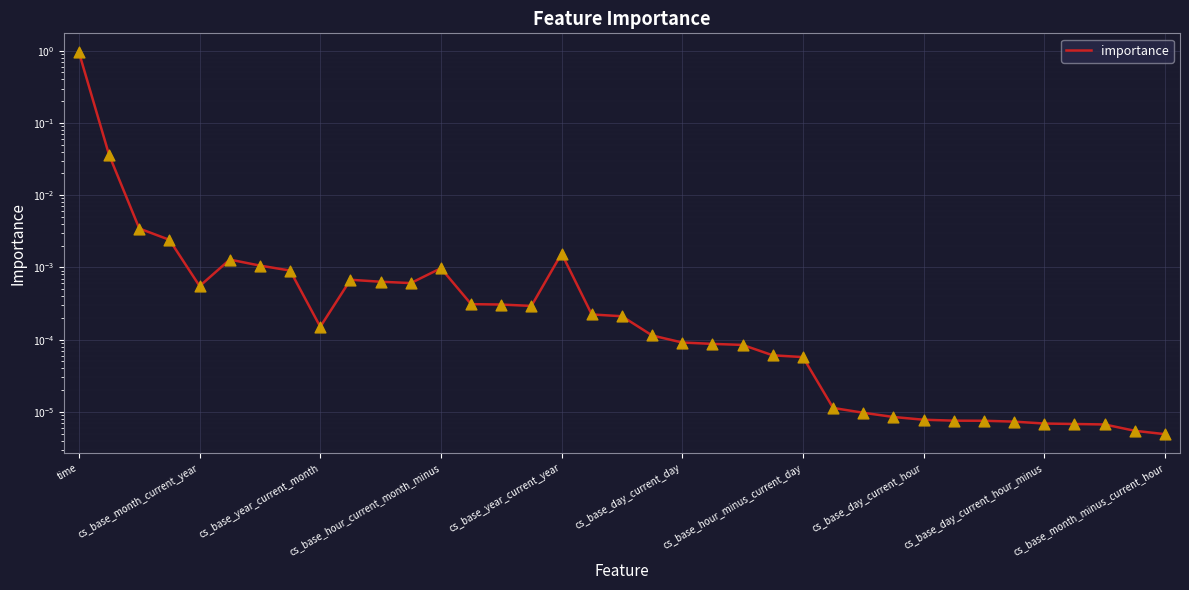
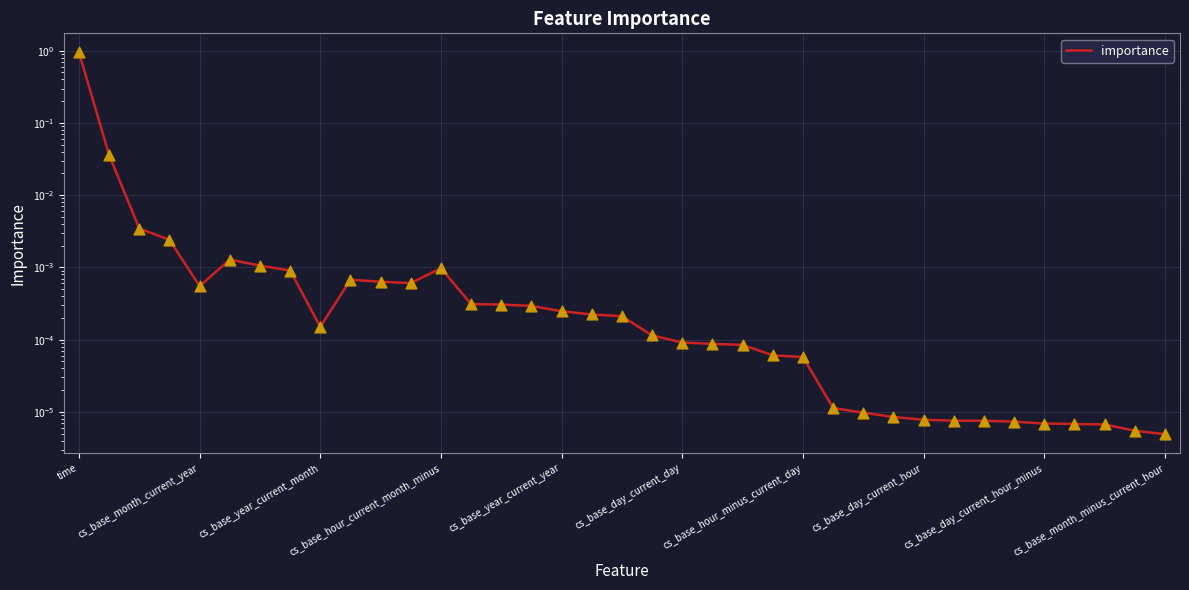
  {
    "time": 0.9,
    "cs_base_month_current_year": 0.0006,
    "cs_base_year_current_month": 0.00015,
    "cs_base_hour_current_month_minus": 0.0010,
-   "cs_base_year_current_year": 0.0016,
+   "cs_base_year_current_year": 0.00025,
    "cs_base_day_current_day": 0.00009,
    "cs_base_hour_minus_current_day": 0.00006,
    "cs_base_day_current_hour": 0.000008,
    "cs_base_day_current_hour_minus": 0.000007,
    "cs_base_month_minus_current_hour": 0.000005
  }
